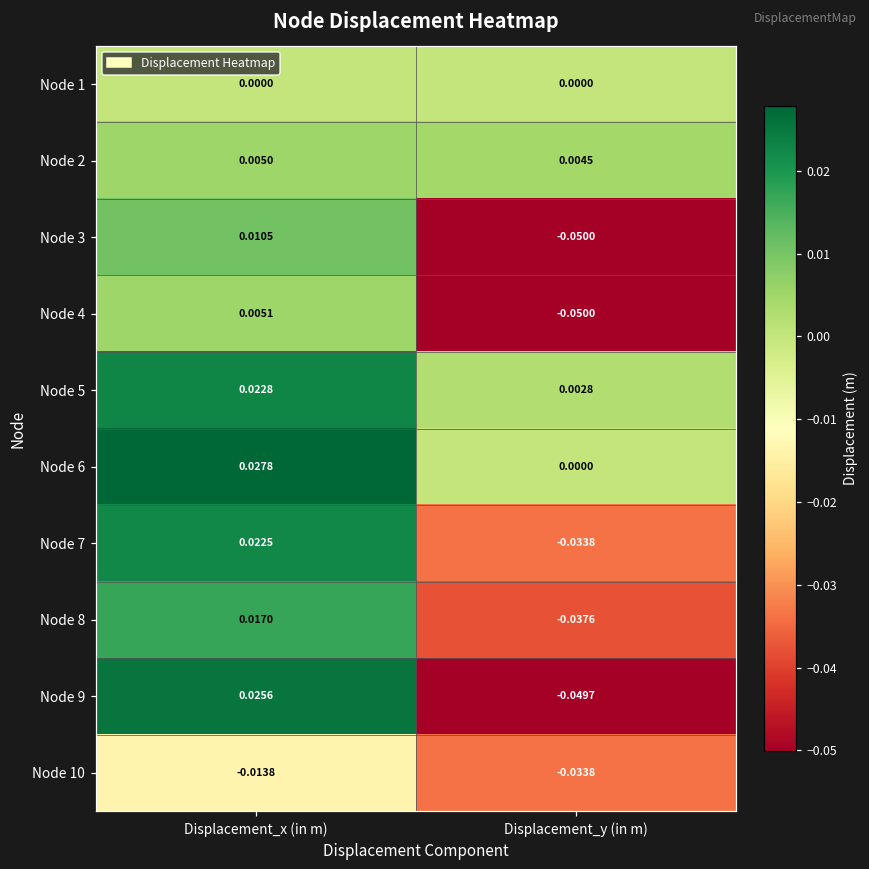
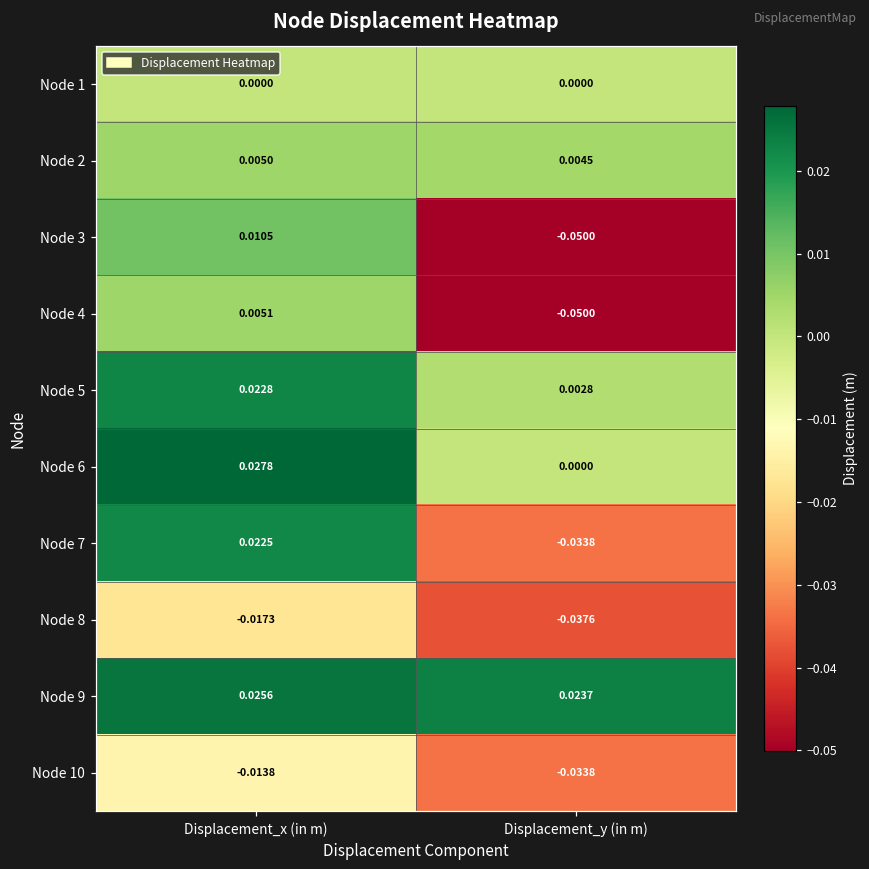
  {
    "Node 1": {
      "Displacement_x (in m)": 0.0000,
      "Displacement_y (in m)": 0.0000
    },
    "Node 2": {
      "Displacement_x (in m)": 0.0050,
      "Displacement_y (in m)": 0.0045
    },
    "Node 3": {
      "Displacement_x (in m)": 0.0105,
      "Displacement_y (in m)": -0.0500
    },
    "Node 4": {
      "Displacement_x (in m)": 0.0051,
      "Displacement_y (in m)": -0.0500
    },
    "Node 5": {
      "Displacement_x (in m)": 0.0228,
      "Displacement_y (in m)": 0.0028
    },
    "Node 6": {
      "Displacement_x (in m)": 0.0278,
      "Displacement_y (in m)": 0.0000
    },
    "Node 7": {
      "Displacement_x (in m)": 0.0225,
      "Displacement_y (in m)": -0.0338
    },
    "Node 8": {
-     "Displacement_x (in m)": 0.0170,
+     "Displacement_x (in m)": -0.0173,
      "Displacement_y (in m)": -0.0376
    },
    "Node 9": {
      "Displacement_x (in m)": 0.0256,
-     "Displacement_y (in m)": -0.0497
+     "Displacement_y (in m)": 0.0237
    },
    "Node 10": {
      "Displacement_x (in m)": -0.0138,
      "Displacement_y (in m)": -0.0338
    }
  }
